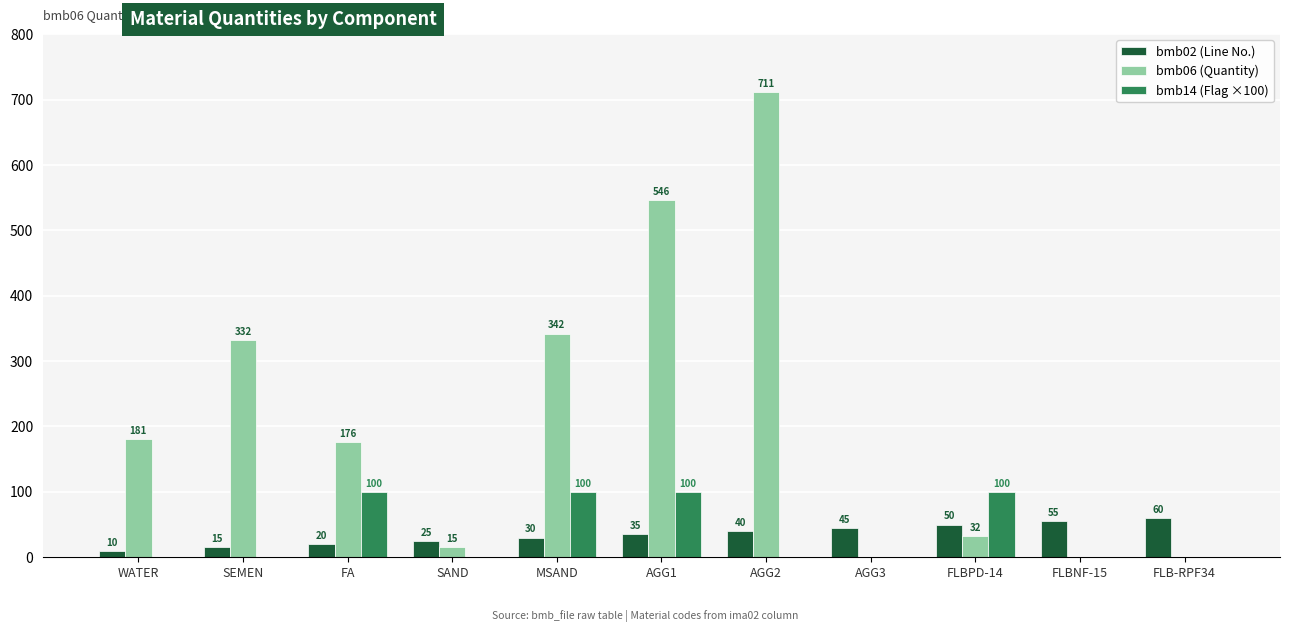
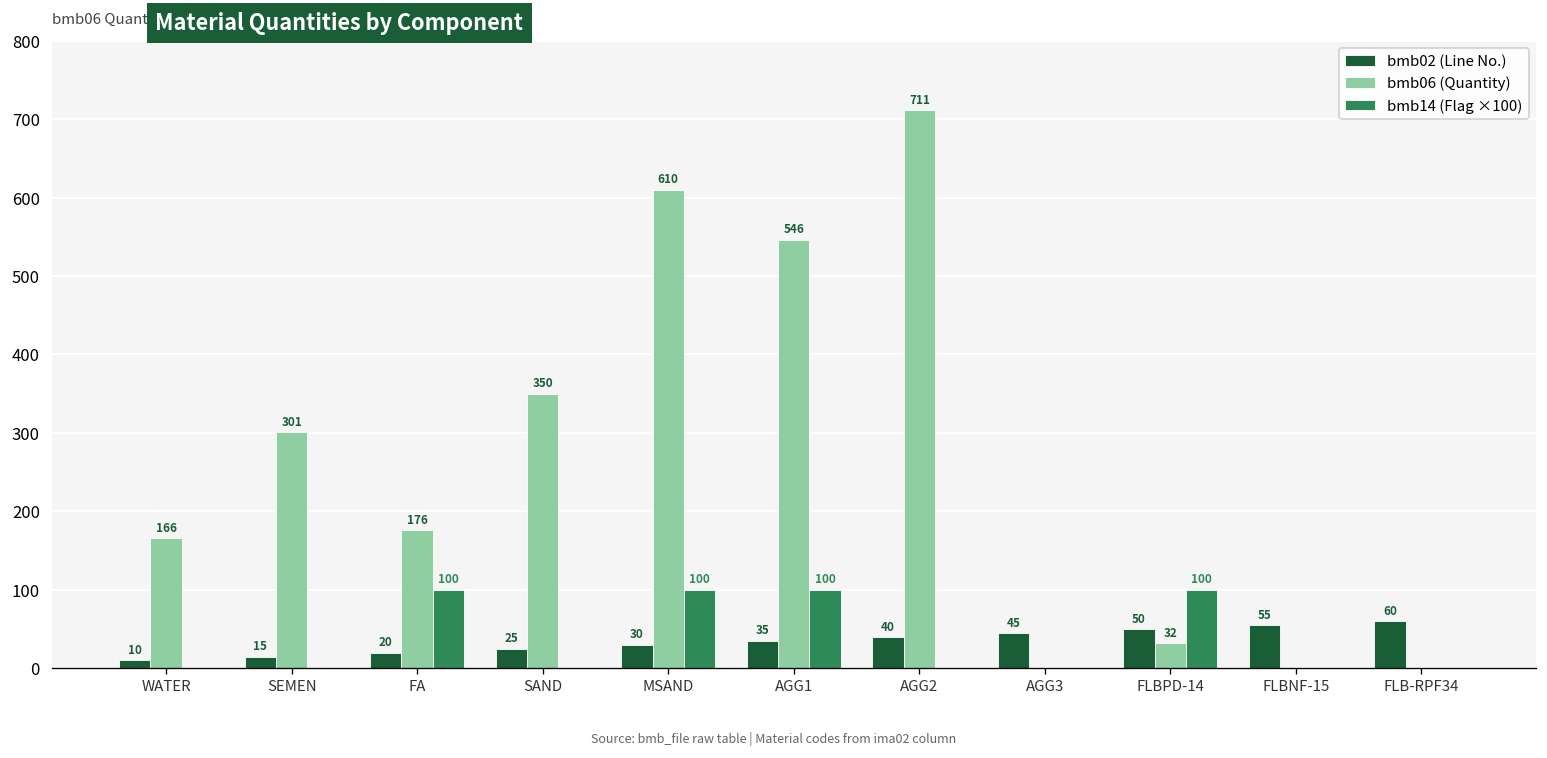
  {
    "bmb06 (Quantity)": {
-     "WATER": 181,
-     "SEMEN": 332,
+     "WATER": 166,
+     "SEMEN": 301,
      "FA": 176,
-     "SAND": 15,
-     "MSAND": 342,
+     "SAND": 350,
+     "MSAND": 610,
      "AGG1": 546,
      "AGG2": 711,
      "FLBPD-14": 32
    }
  }
